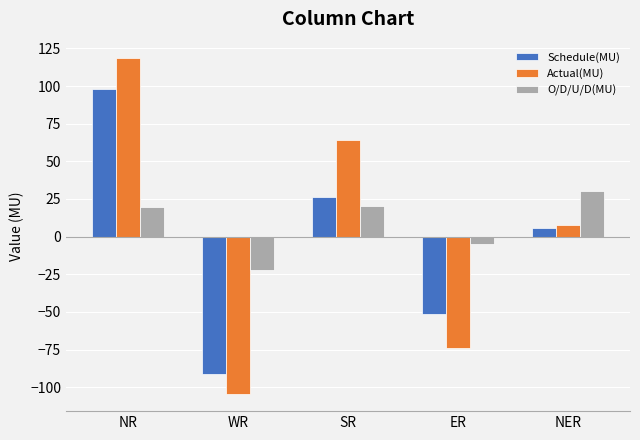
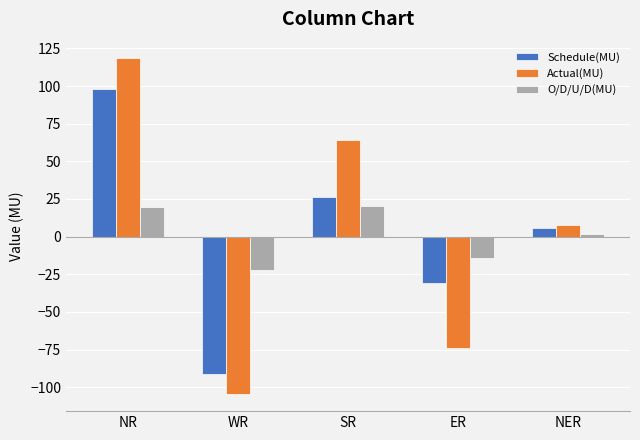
  {
    "Schedule(MU)": {
      "NR": 98,
      "WR": -91,
      "SR": 26,
-     "ER": -51,
+     "ER": -31,
      "NER": 6
    },
    "Actual(MU)": {
      "NR": 118,
      "WR": -105,
      "SR": 64,
      "ER": -74,
      "NER": 8
    },
    "O/D/U/D(MU)": {
      "NR": 20,
      "WR": -22,
      "SR": 20,
-     "ER": -5,
-     "NER": 31
+     "ER": -14,
+     "NER": 2
    }
  }
